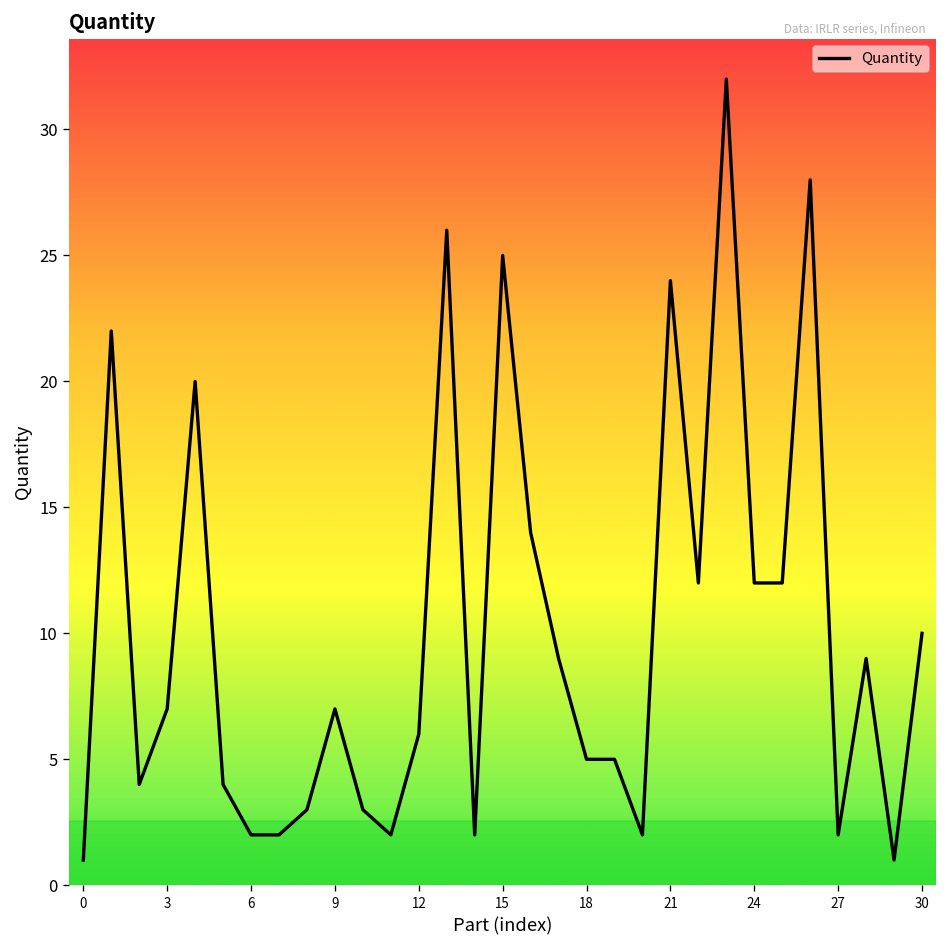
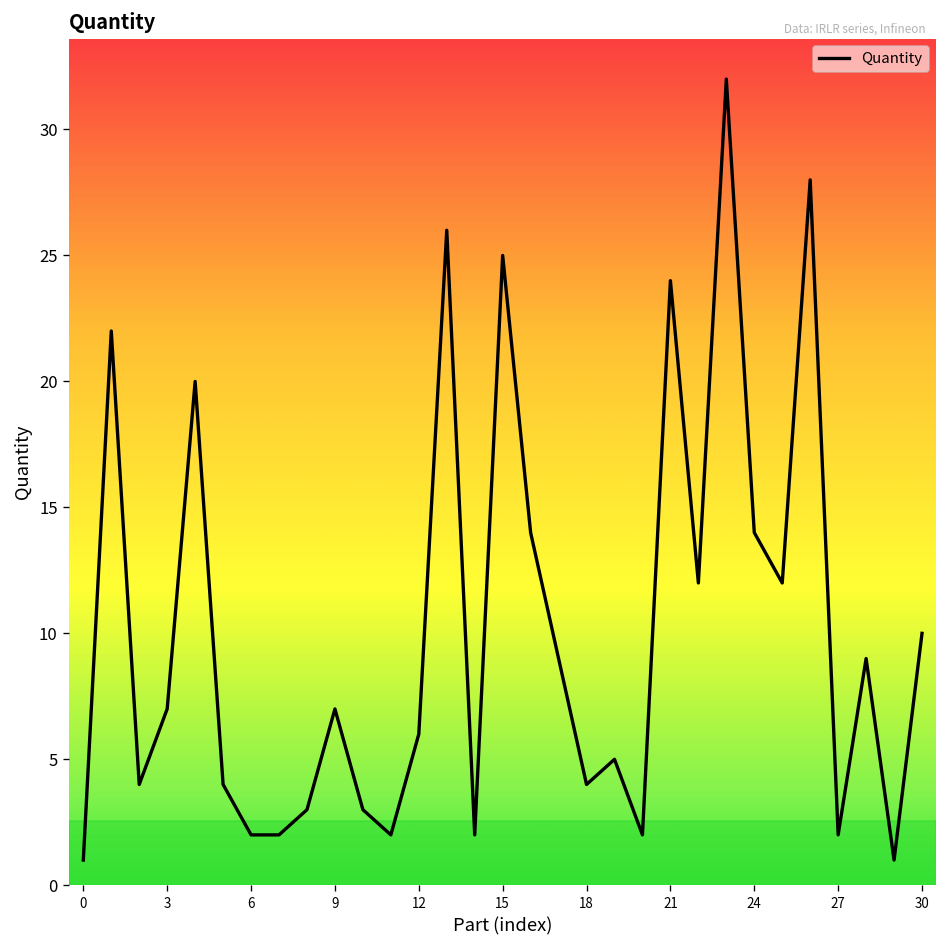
  {
    "3": 7,
    "9": 7,
    "12": 6,
    "15": 25,
-   "18": 5,
+   "18": 4,
    "21": 24,
-   "24": 12,
+   "24": 14,
    "30": 10
  }
